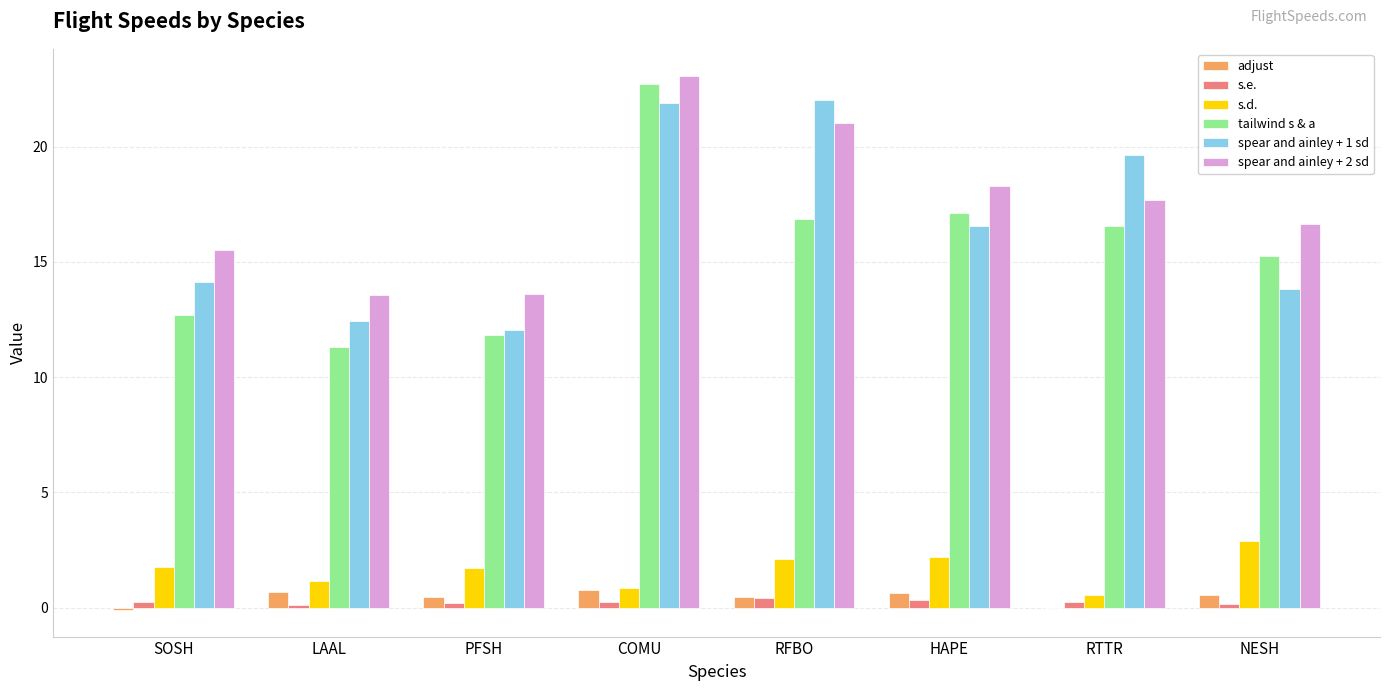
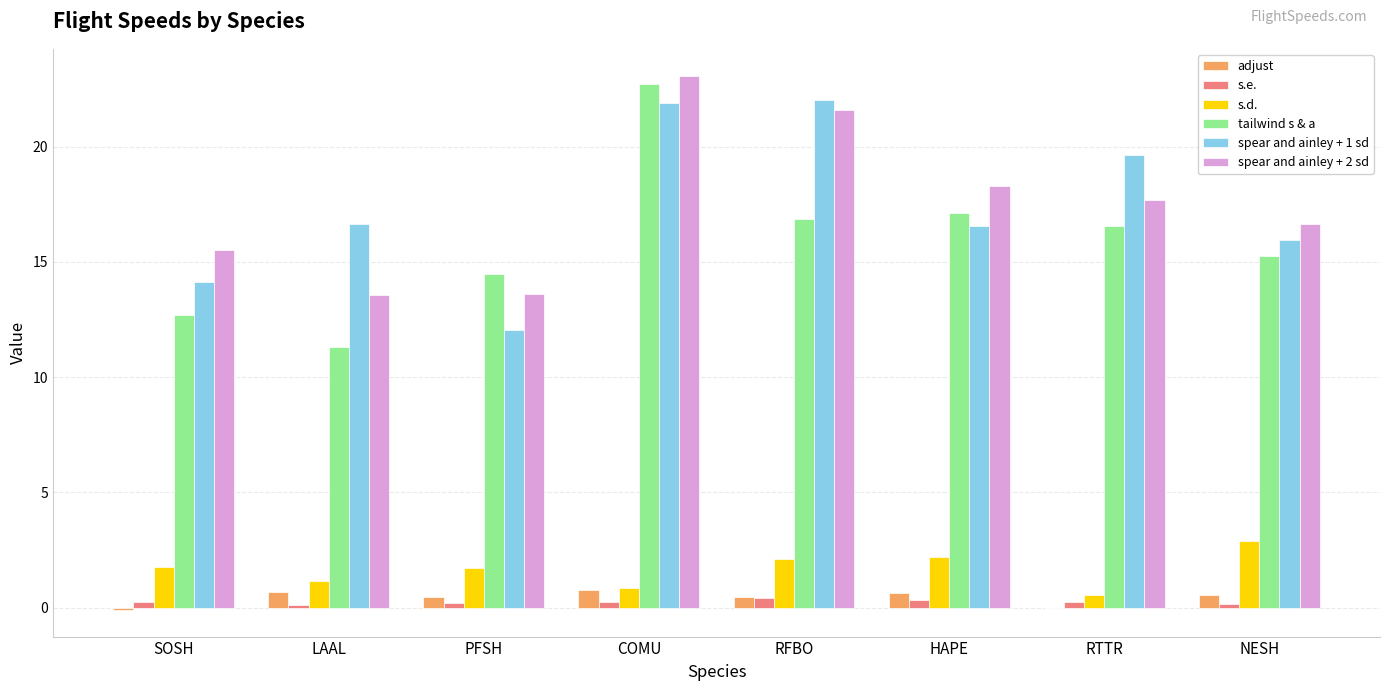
  {
    "s.d.": {
      "SOSH": 1.8,
      "LAAL": 1.1,
      "PFSH": 1.7,
      "COMU": 0.8,
      "RFBO": 2.1,
      "HAPE": 2.2,
      "RTTR": 0.6,
      "NESH": 2.9
    },
    "tailwind s & a": {
      "SOSH": 12.7,
      "LAAL": 11.3,
-     "PFSH": 11.8,
+     "PFSH": 14.5,
      "COMU": 22.7,
      "RFBO": 16.9,
      "HAPE": 17.1,
      "RTTR": 16.6,
      "NESH": 15.3
    },
    "spear and ainley + 1 sd": {
      "SOSH": 14.1,
-     "LAAL": 12.4,
+     "LAAL": 16.6,
      "PFSH": 12.1,
      "COMU": 21.9,
      "RFBO": 22.0,
      "HAPE": 16.5,
      "RTTR": 19.6,
-     "NESH": 13.8
+     "NESH": 16.0
    },
    "spear and ainley + 2 sd": {
      "SOSH": 15.5,
      "LAAL": 13.6,
      "PFSH": 13.6,
      "COMU": 23.1,
-     "RFBO": 21.0,
+     "RFBO": 21.6,
      "HAPE": 18.3,
      "RTTR": 17.7,
      "NESH": 16.6
    }
  }
